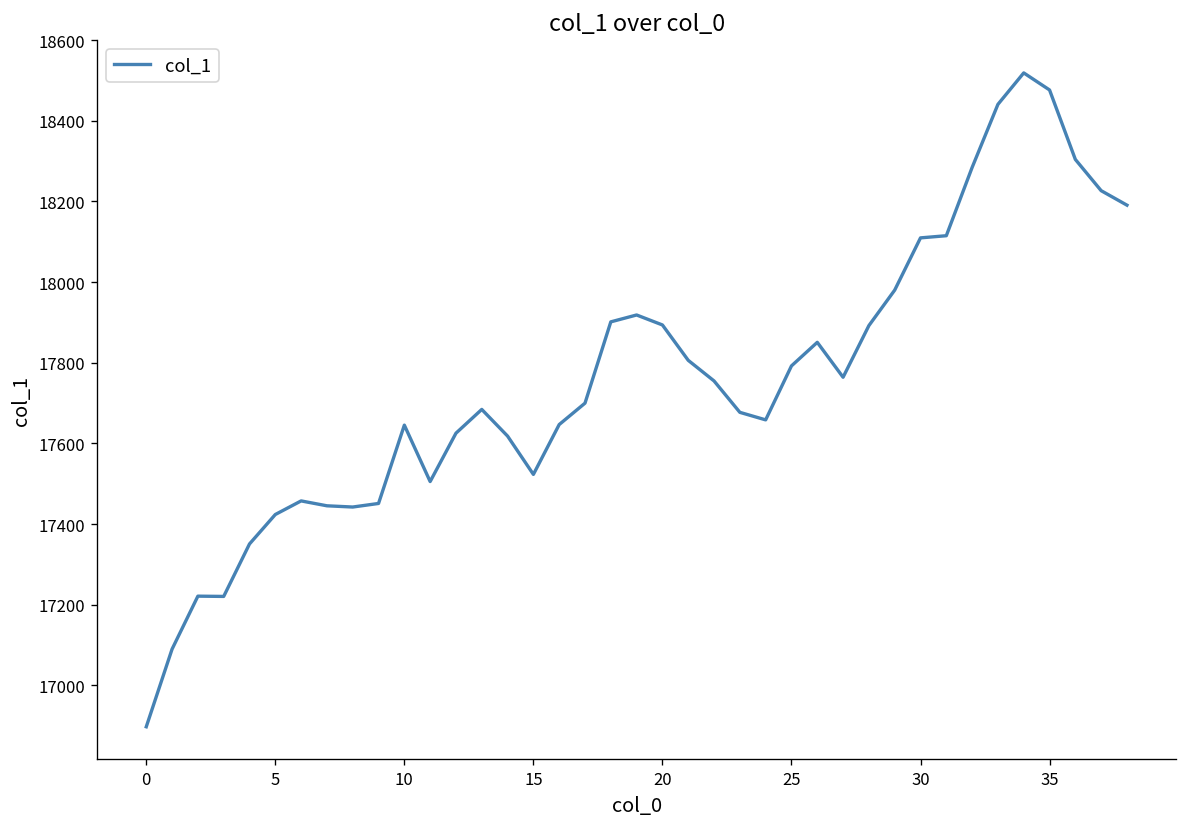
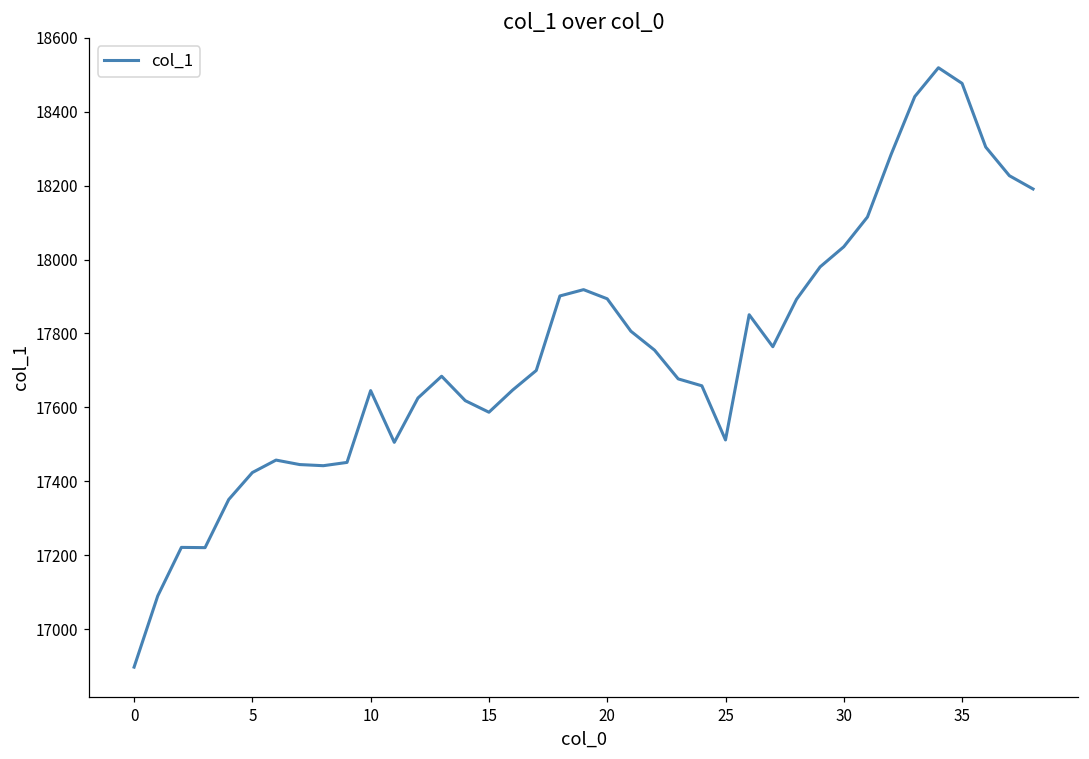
  {
    "0": 16900,
    "5": 17420,
    "10": 17650,
-   "15": 17520,
+   "15": 17590,
    "20": 17890,
-   "25": 17790,
-   "30": 18110,
+   "25": 17510,
+   "30": 18030,
    "35": 18480
  }
